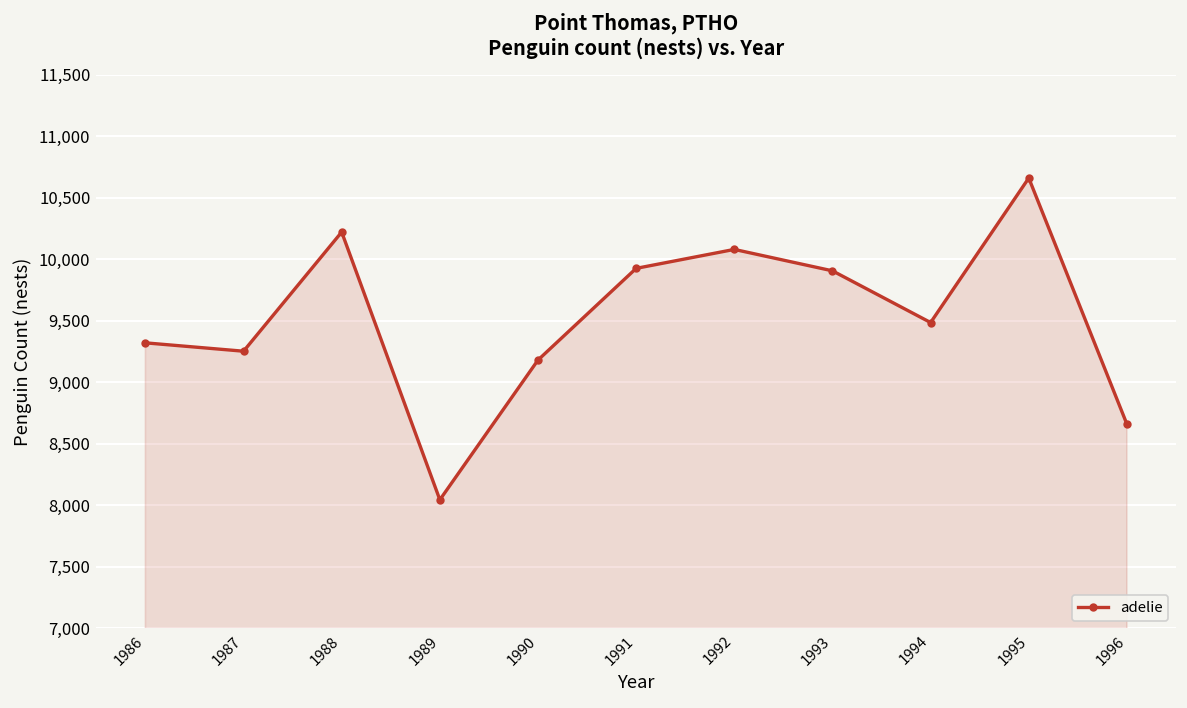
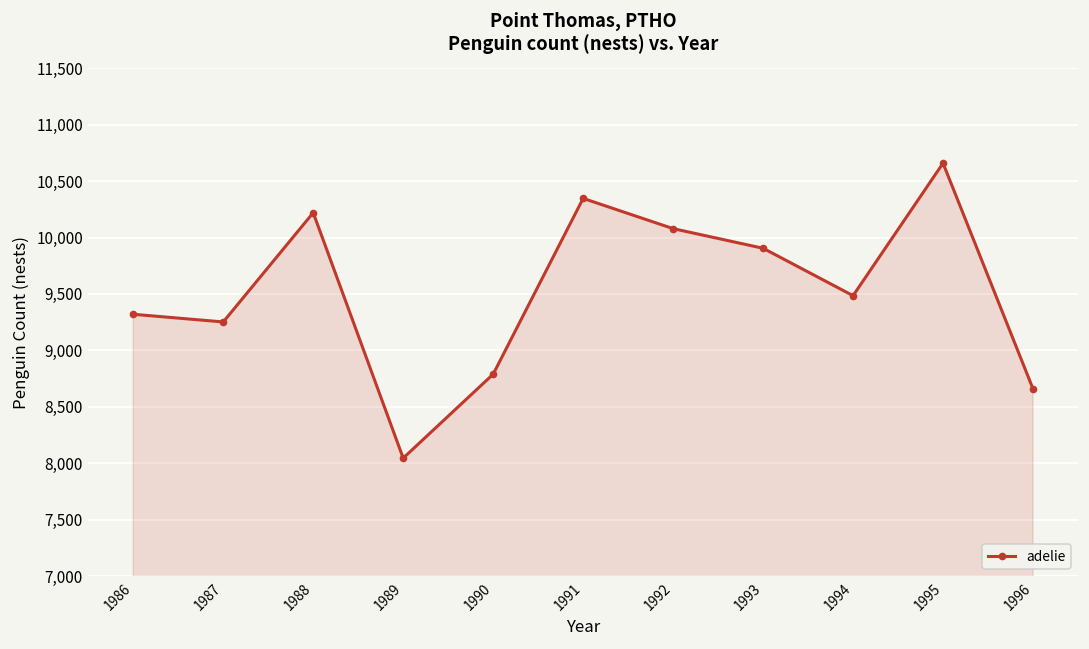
  {
    "1986": "9,320",
    "1987": "9,250",
    "1988": "10,220",
    "1989": "8,050",
-   "1990": "9,180",
-   "1991": "9,930",
+   "1990": "8,790",
+   "1991": "10,350",
    "1992": "10,080",
    "1993": "9,910",
    "1994": "9,480",
    "1995": "10,660",
    "1996": "8,660"
  }
